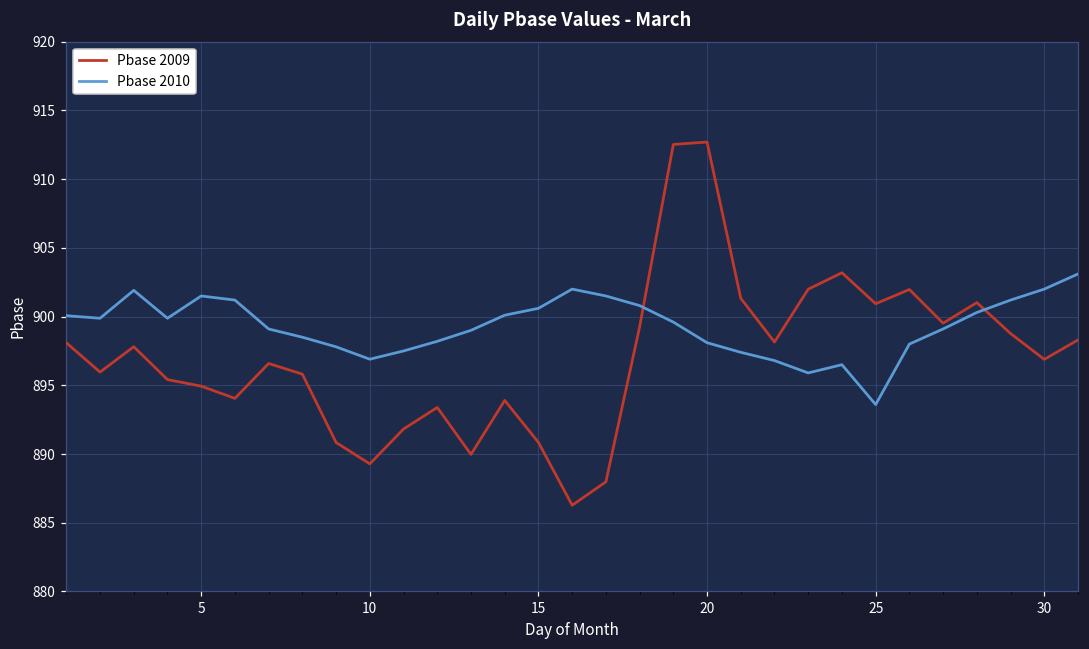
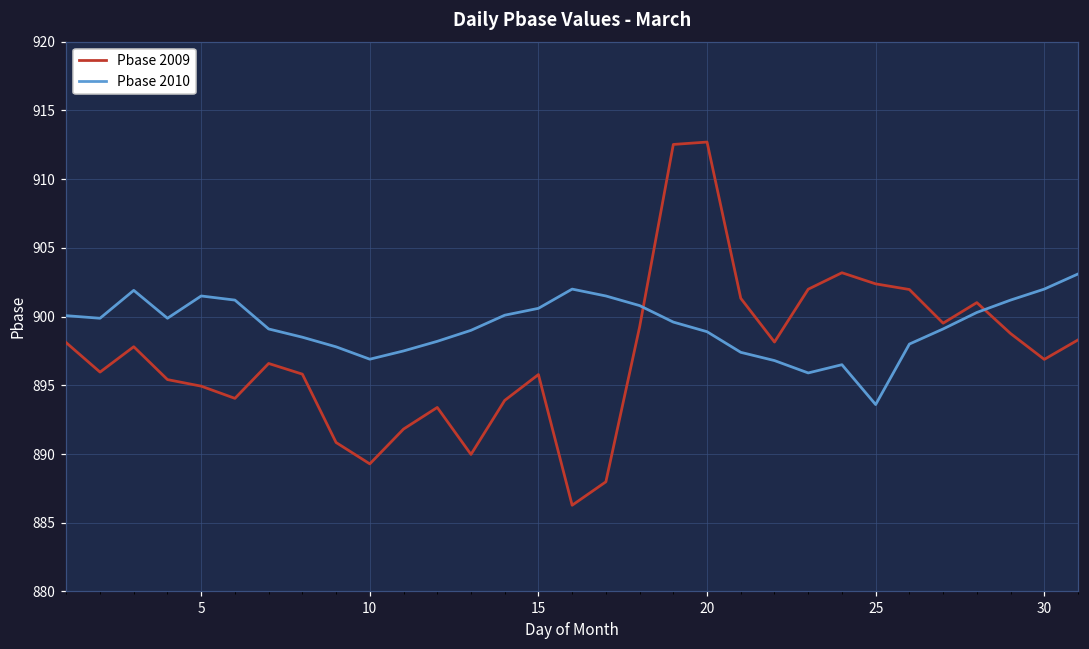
  {
    "Pbase 2009": {
      "5": 894.9,
      "10": 889.3,
-     "15": 890.8,
+     "15": 895.8,
      "20": 912.7,
-     "25": 900.9,
+     "25": 902.4,
      "30": 896.9
    },
    "Pbase 2010": {
      "5": 901.5,
      "10": 896.9,
      "15": 900.6,
-     "20": 898.1,
+     "20": 898.9,
      "25": 893.6,
      "30": 902.0
    }
  }
